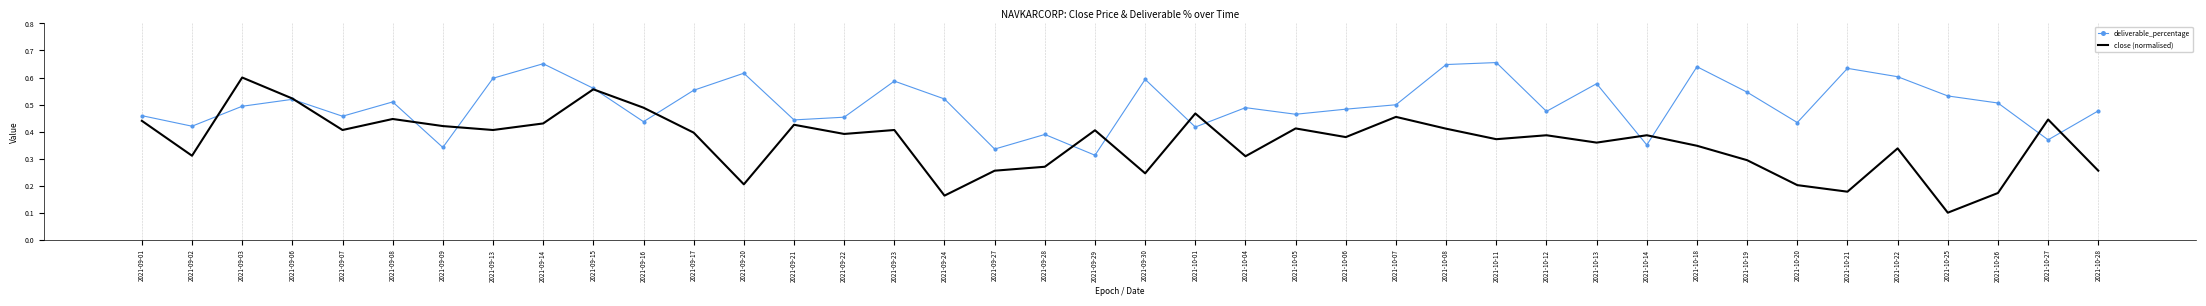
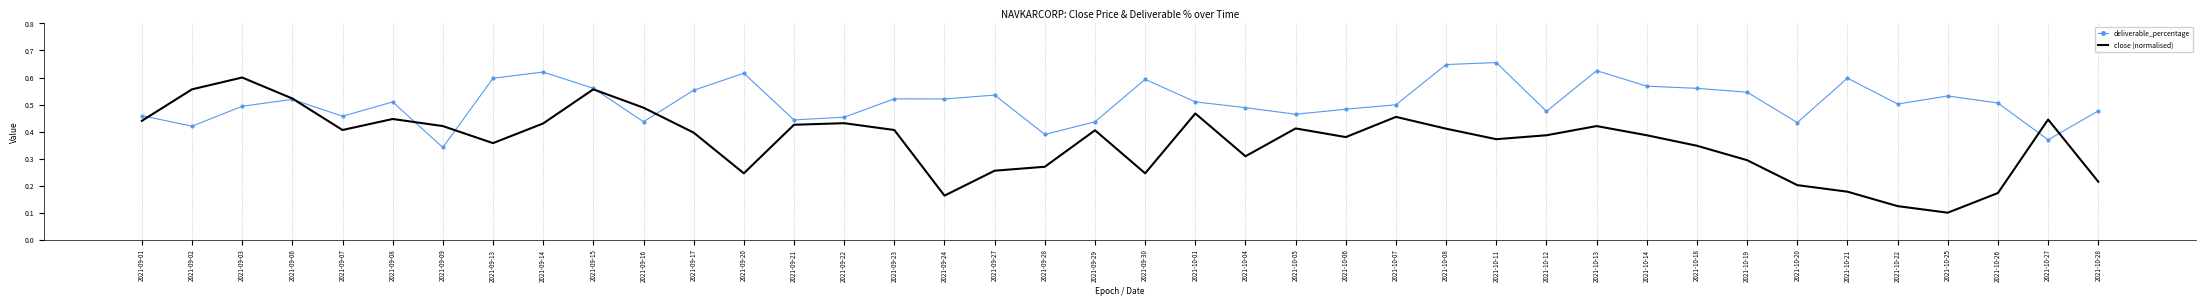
  {
    "deliverable_percentage": {
      "2021-09-01": 0.46,
      "2021-09-02": 0.42,
      "2021-09-03": 0.49,
      "2021-09-07": 0.46,
      "2021-09-08": 0.51,
      "2021-09-09": 0.34,
      "2021-09-13": 0.60,
-     "2021-09-14": 0.65,
+     "2021-09-14": 0.62,
      "2021-09-16": 0.44,
      "2021-09-17": 0.55,
      "2021-09-20": 0.62,
      "2021-09-21": 0.44,
      "2021-09-22": 0.45,
-     "2021-09-23": 0.59,
+     "2021-09-23": 0.52,
      "2021-09-24": 0.52,
-     "2021-09-27": 0.34,
+     "2021-09-27": 0.54,
      "2021-09-28": 0.39,
-     "2021-09-29": 0.31,
+     "2021-09-29": 0.44,
      "2021-09-30": 0.59,
-     "2021-10-01": 0.42,
+     "2021-10-01": 0.51,
      "2021-10-04": 0.49,
      "2021-10-05": 0.46,
      "2021-10-06": 0.48,
      "2021-10-07": 0.50,
      "2021-10-08": 0.65,
      "2021-10-11": 0.66,
      "2021-10-12": 0.47,
-     "2021-10-13": 0.58,
-     "2021-10-14": 0.35,
-     "2021-10-18": 0.64,
+     "2021-10-13": 0.63,
+     "2021-10-14": 0.57,
+     "2021-10-18": 0.56,
      "2021-10-19": 0.55,
      "2021-10-20": 0.43,
-     "2021-10-21": 0.63,
-     "2021-10-22": 0.60,
+     "2021-10-21": 0.60,
+     "2021-10-22": 0.50,
      "2021-10-25": 0.53,
      "2021-10-26": 0.51,
      "2021-10-27": 0.37,
      "2021-10-28": 0.48
    },
    "close (normalised)": {
      "2021-09-01": 0.44,
-     "2021-09-02": 0.31,
+     "2021-09-02": 0.56,
      "2021-09-03": 0.60,
      "2021-09-07": 0.41,
      "2021-09-08": 0.45,
      "2021-09-09": 0.42,
-     "2021-09-13": 0.41,
+     "2021-09-13": 0.36,
      "2021-09-14": 0.43,
      "2021-09-16": 0.49,
      "2021-09-17": 0.40,
-     "2021-09-20": 0.20,
+     "2021-09-20": 0.25,
      "2021-09-21": 0.43,
-     "2021-09-22": 0.39,
+     "2021-09-22": 0.43,
      "2021-09-23": 0.41,
      "2021-09-24": 0.16,
      "2021-09-27": 0.26,
      "2021-09-28": 0.27,
      "2021-09-29": 0.40,
      "2021-09-30": 0.25,
      "2021-10-01": 0.47,
      "2021-10-04": 0.31,
      "2021-10-05": 0.41,
      "2021-10-06": 0.38,
      "2021-10-07": 0.45,
      "2021-10-08": 0.41,
      "2021-10-11": 0.37,
      "2021-10-12": 0.39,
-     "2021-10-13": 0.36,
+     "2021-10-13": 0.42,
      "2021-10-14": 0.39,
      "2021-10-18": 0.35,
      "2021-10-19": 0.29,
      "2021-10-20": 0.20,
      "2021-10-21": 0.18,
-     "2021-10-22": 0.34,
+     "2021-10-22": 0.12,
      "2021-10-25": 0.10,
      "2021-10-26": 0.17,
      "2021-10-27": 0.44,
-     "2021-10-28": 0.26
+     "2021-10-28": 0.21
    }
  }
